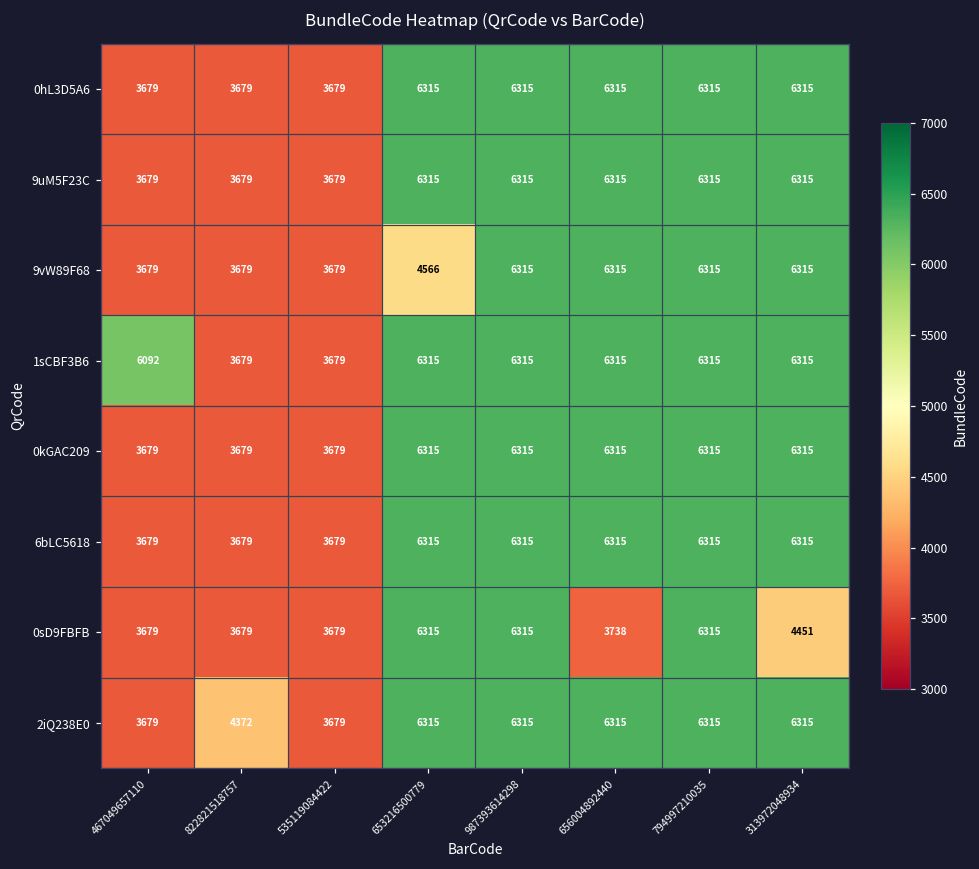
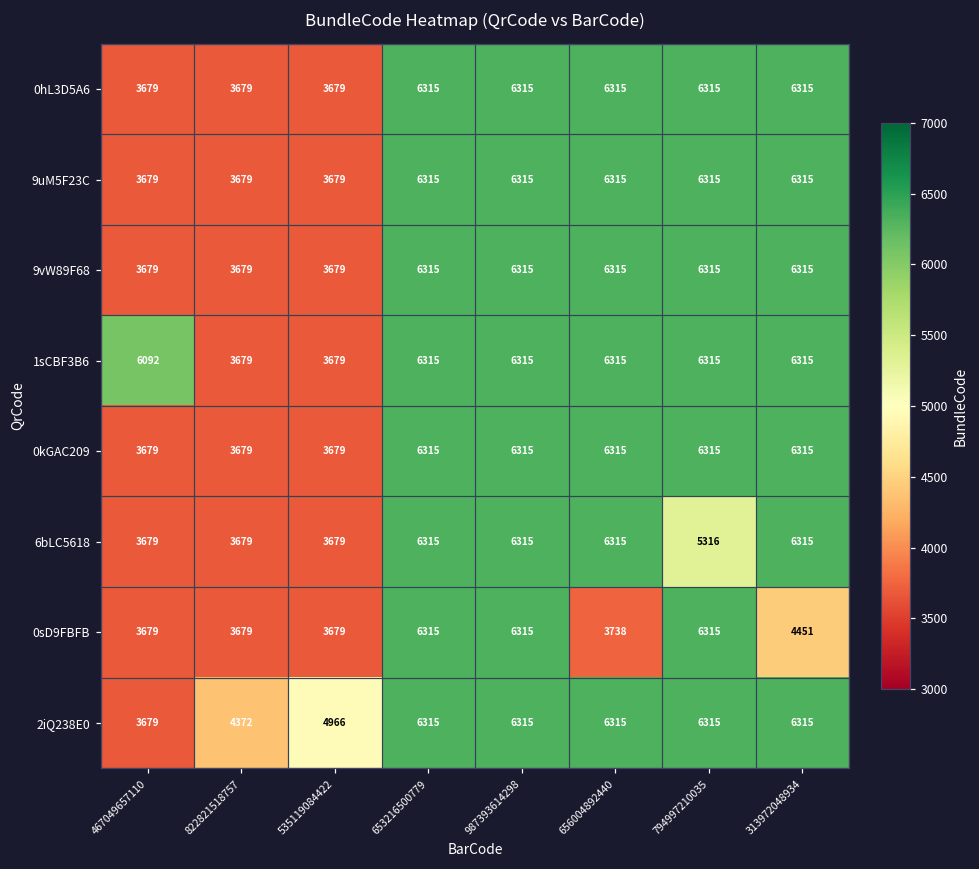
  {
    "0hL3D5A6": {
      "467049657110": 3679,
      "822821518757": 3679,
      "535119084422": 3679,
      "653216500779": 6315,
      "987393614298": 6315,
      "656004892440": 6315,
      "794997210035": 6315,
      "313972048934": 6315
    },
    "9uM5F23C": {
      "467049657110": 3679,
      "822821518757": 3679,
      "535119084422": 3679,
      "653216500779": 6315,
      "987393614298": 6315,
      "656004892440": 6315,
      "794997210035": 6315,
      "313972048934": 6315
    },
    "9vW89F68": {
      "467049657110": 3679,
      "822821518757": 3679,
      "535119084422": 3679,
-     "653216500779": 4566,
+     "653216500779": 6315,
      "987393614298": 6315,
      "656004892440": 6315,
      "794997210035": 6315,
      "313972048934": 6315
    },
    "1sCBF3B6": {
      "467049657110": 6092,
      "822821518757": 3679,
      "535119084422": 3679,
      "653216500779": 6315,
      "987393614298": 6315,
      "656004892440": 6315,
      "794997210035": 6315,
      "313972048934": 6315
    },
    "0kGAC209": {
      "467049657110": 3679,
      "822821518757": 3679,
      "535119084422": 3679,
      "653216500779": 6315,
      "987393614298": 6315,
      "656004892440": 6315,
      "794997210035": 6315,
      "313972048934": 6315
    },
    "6bLC5618": {
      "467049657110": 3679,
      "822821518757": 3679,
      "535119084422": 3679,
      "653216500779": 6315,
      "987393614298": 6315,
      "656004892440": 6315,
-     "794997210035": 6315,
+     "794997210035": 5316,
      "313972048934": 6315
    },
    "0sD9FBFB": {
      "467049657110": 3679,
      "822821518757": 3679,
      "535119084422": 3679,
      "653216500779": 6315,
      "987393614298": 6315,
      "656004892440": 3738,
      "794997210035": 6315,
      "313972048934": 4451
    },
    "2iQ238E0": {
      "467049657110": 3679,
      "822821518757": 4372,
-     "535119084422": 3679,
+     "535119084422": 4966,
      "653216500779": 6315,
      "987393614298": 6315,
      "656004892440": 6315,
      "794997210035": 6315,
      "313972048934": 6315
    }
  }
